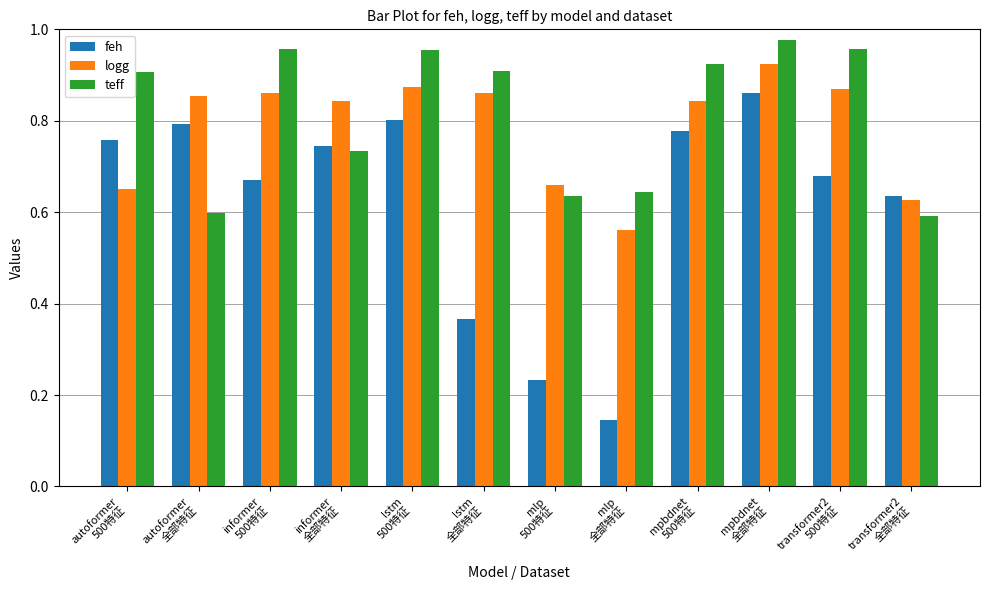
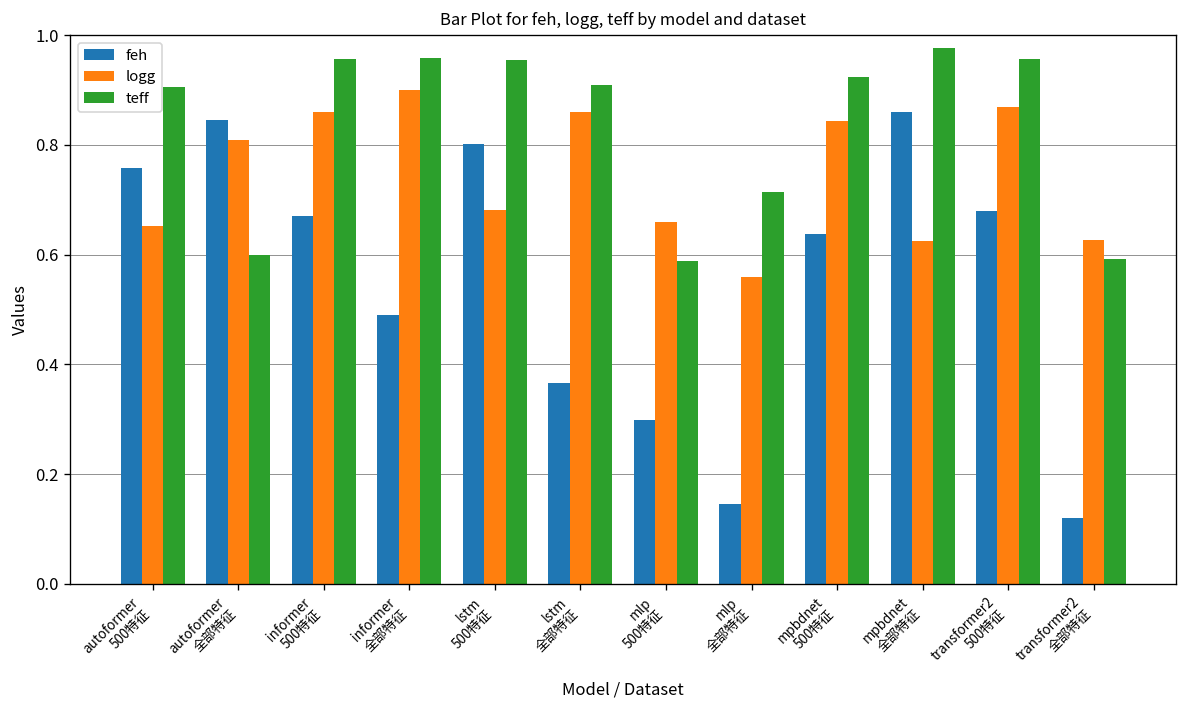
  {
    "feh": {
      "autoformer 500特征": 0.76,
-     "autoformer 全部特征": 0.79,
+     "autoformer 全部特征": 0.85,
      "informer 500特征": 0.67,
-     "informer 全部特征": 0.74,
+     "informer 全部特征": 0.49,
      "lstm 500特征": 0.80,
      "lstm 全部特征": 0.37,
-     "mlp 500特征": 0.23,
+     "mlp 500特征": 0.30,
      "mlp 全部特征": 0.15,
-     "mpbdnet 500特征": 0.78,
+     "mpbdnet 500特征": 0.64,
      "mpbdnet 全部特征": 0.86,
      "transformer2 500特征": 0.68,
-     "transformer2 全部特征": 0.64
+     "transformer2 全部特征": 0.12
    },
    "logg": {
      "autoformer 500特征": 0.65,
-     "autoformer 全部特征": 0.85,
+     "autoformer 全部特征": 0.81,
      "informer 500特征": 0.86,
-     "informer 全部特征": 0.84,
-     "lstm 500特征": 0.87,
+     "informer 全部特征": 0.90,
+     "lstm 500特征": 0.68,
      "lstm 全部特征": 0.86,
      "mlp 500特征": 0.66,
      "mlp 全部特征": 0.56,
      "mpbdnet 500特征": 0.84,
-     "mpbdnet 全部特征": 0.93,
+     "mpbdnet 全部特征": 0.62,
      "transformer2 500特征": 0.87,
      "transformer2 全部特征": 0.63
    },
    "teff": {
      "autoformer 500特征": 0.91,
      "autoformer 全部特征": 0.60,
      "informer 500特征": 0.96,
-     "informer 全部特征": 0.73,
+     "informer 全部特征": 0.96,
      "lstm 500特征": 0.96,
      "lstm 全部特征": 0.91,
-     "mlp 500特征": 0.64,
-     "mlp 全部特征": 0.64,
+     "mlp 500特征": 0.59,
+     "mlp 全部特征": 0.71,
      "mpbdnet 500特征": 0.92,
      "mpbdnet 全部特征": 0.98,
      "transformer2 500特征": 0.96,
      "transformer2 全部特征": 0.59
    }
  }
